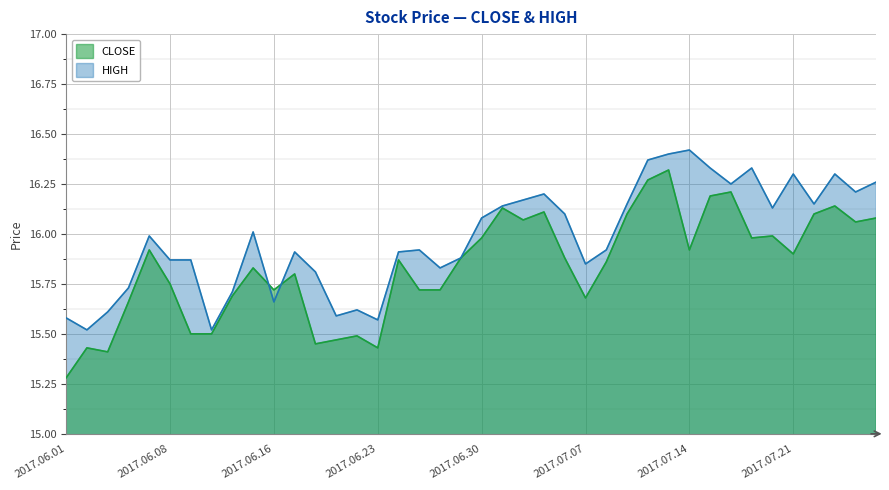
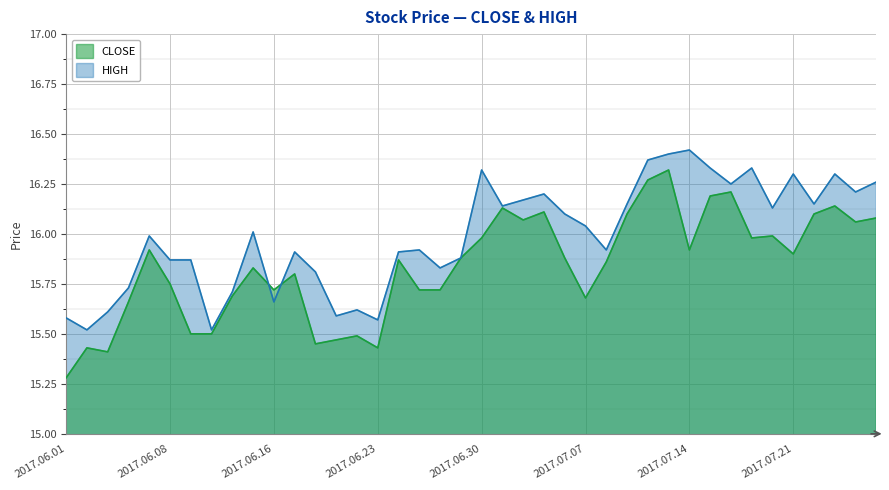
  {
    "CLOSE": {
      "2017.06.01": 15.28,
      "2017.06.08": 15.75,
      "2017.06.16": 15.72,
      "2017.06.23": 15.43,
      "2017.06.30": 15.98,
      "2017.07.07": 15.68,
      "2017.07.14": 15.92,
      "2017.07.21": 15.90
    },
    "HIGH": {
      "2017.06.01": 15.58,
      "2017.06.08": 15.87,
      "2017.06.16": 15.66,
      "2017.06.23": 15.57,
-     "2017.06.30": 16.08,
-     "2017.07.07": 15.85,
+     "2017.06.30": 16.32,
+     "2017.07.07": 16.04,
      "2017.07.14": 16.42,
      "2017.07.21": 16.30
    }
  }
